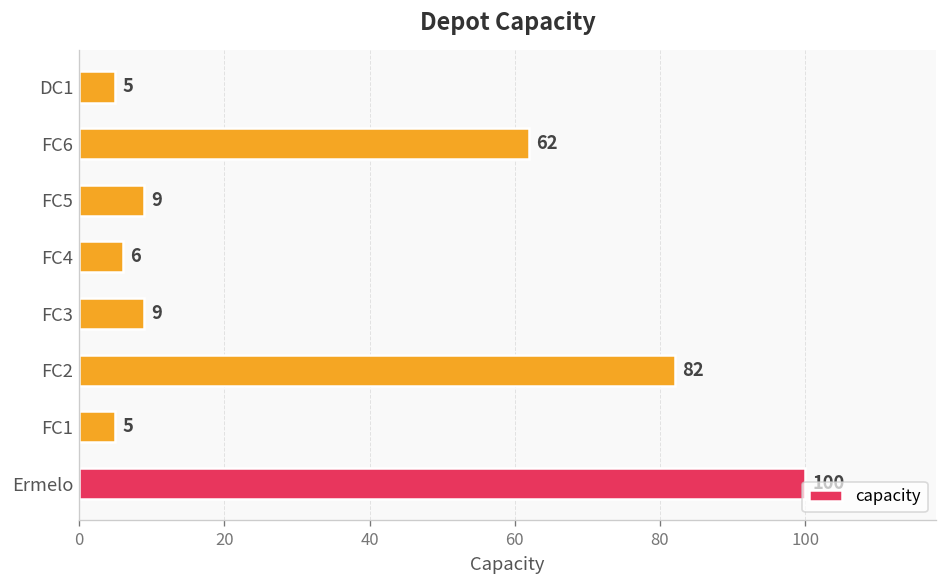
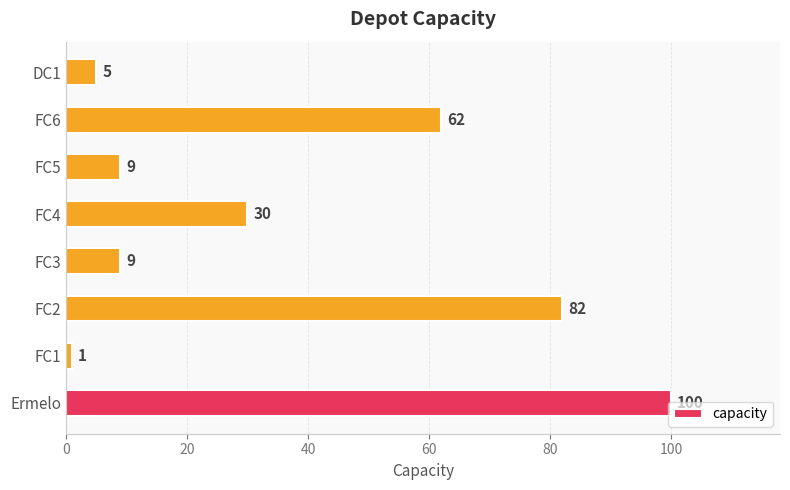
  {
    "DC1": 5,
    "FC6": 62,
    "FC5": 9,
-   "FC4": 6,
+   "FC4": 30,
    "FC3": 9,
    "FC2": 82,
-   "FC1": 5
+   "FC1": 1
  }
